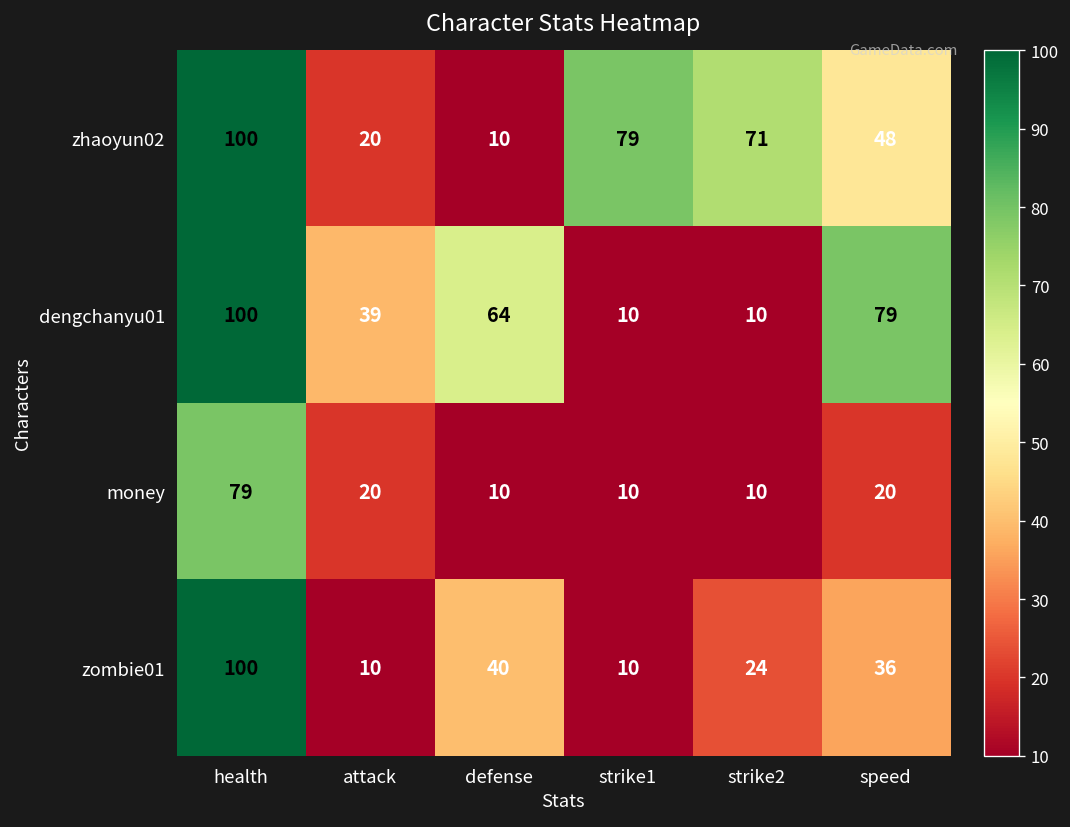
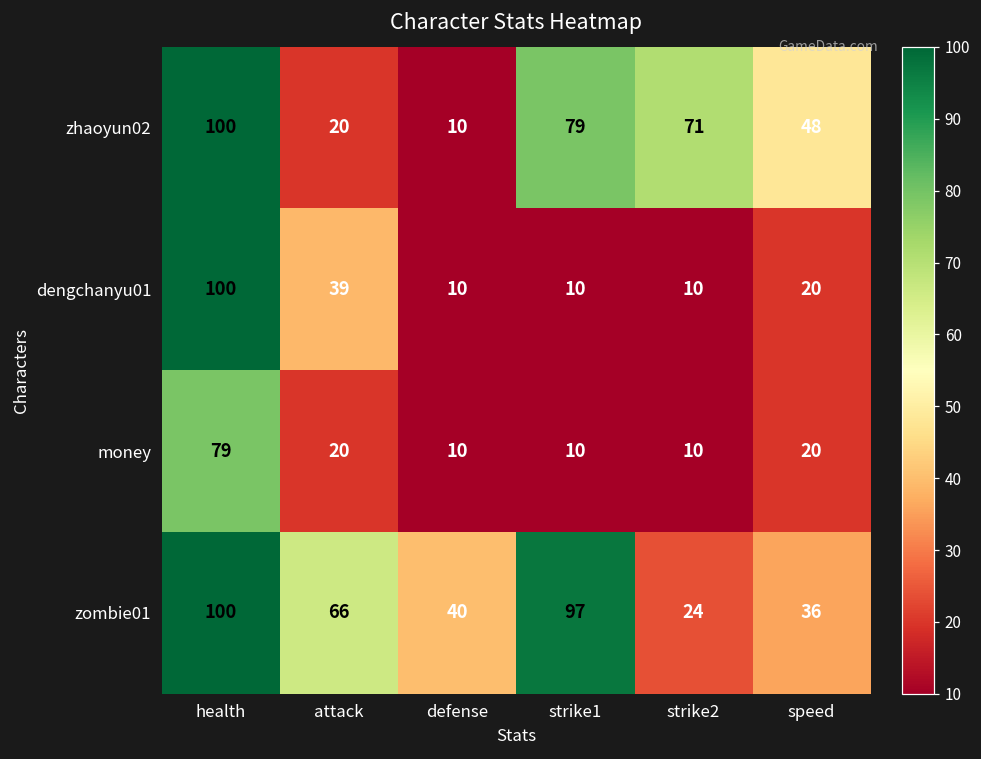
  {
    "zhaoyun02": {
      "health": 100,
      "attack": 20,
      "defense": 10,
      "strike1": 79,
      "strike2": 71
    },
    "dengchanyu01": {
      "health": 100,
      "attack": 39,
-     "defense": 64,
+     "defense": 10,
      "strike1": 10,
      "strike2": 10,
-     "speed": 79
+     "speed": 20
    },
    "money": {
      "health": 79,
      "attack": 20,
      "defense": 10,
      "strike1": 10,
      "strike2": 10,
      "speed": 20
    },
    "zombie01": {
      "health": 100,
-     "attack": 10,
+     "attack": 66,
      "defense": 40,
-     "strike1": 10,
+     "strike1": 97,
      "strike2": 24,
      "speed": 36
    }
  }
